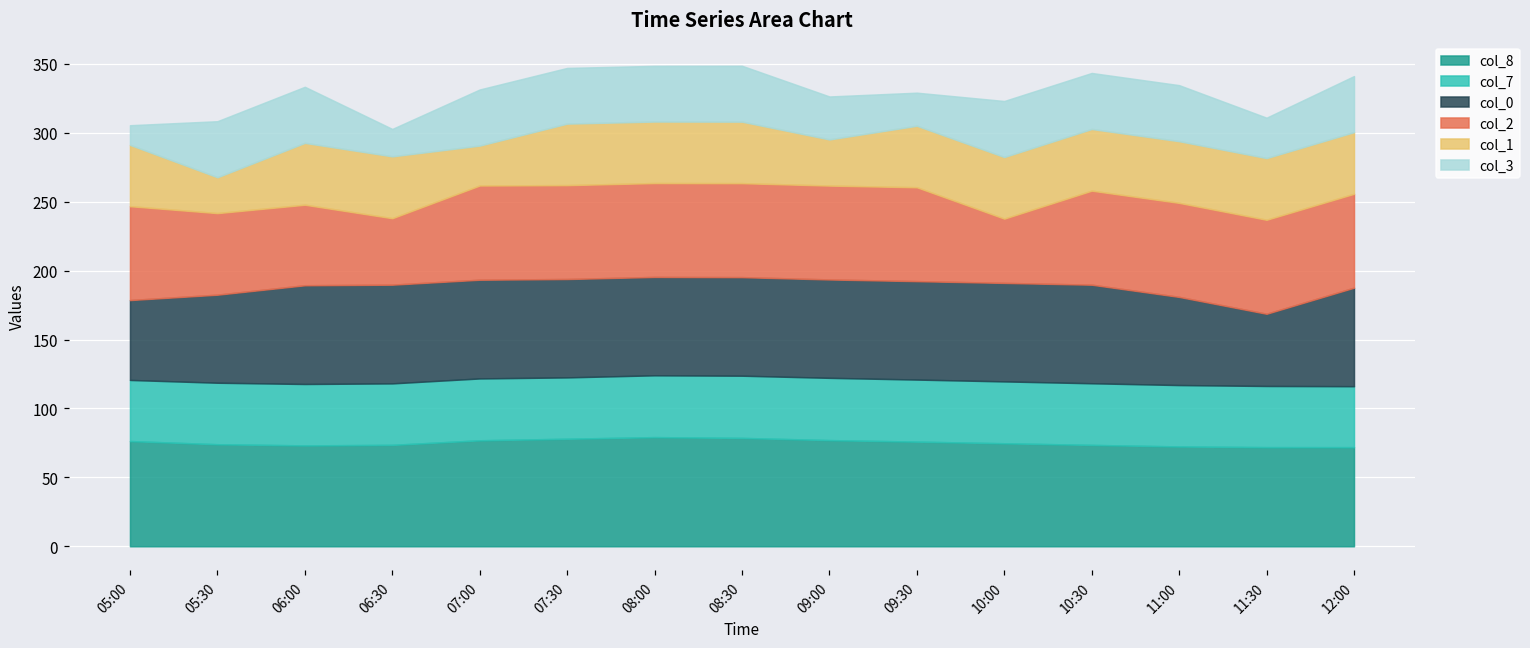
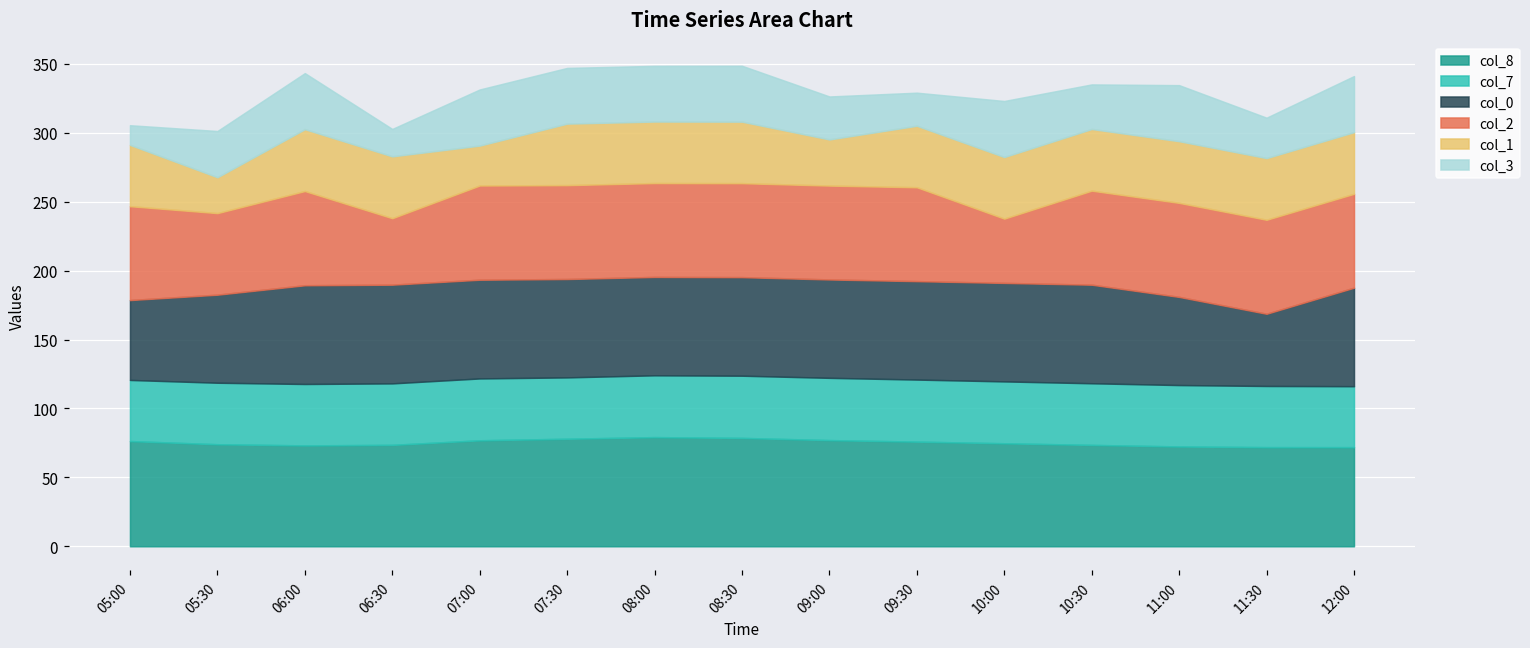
  {
    "col_0": {
      "05:00": 58,
      "05:30": 64,
      "06:00": 72,
      "06:30": 72,
      "07:00": 72,
      "07:30": 71,
      "08:00": 71,
      "08:30": 72,
      "09:00": 71,
      "09:30": 71,
      "10:00": 71,
      "10:30": 72,
      "11:00": 64,
      "11:30": 52,
      "12:00": 71
    },
    "col_2": {
      "05:00": 68,
      "05:30": 59,
-     "06:00": 58,
+     "06:00": 68,
      "06:30": 48,
      "07:00": 68,
      "07:30": 68,
      "08:00": 68,
      "08:30": 68,
      "09:00": 68,
      "09:30": 68,
      "10:00": 47,
      "10:30": 68,
      "11:00": 68,
      "11:30": 68,
      "12:00": 68
    },
    "col_1": {
      "05:00": 44,
      "05:30": 26,
      "06:00": 45,
      "06:30": 45,
      "07:00": 29,
      "07:30": 45,
      "08:00": 45,
      "08:30": 45,
      "09:00": 33,
      "09:30": 45,
      "10:00": 45,
      "10:30": 45,
      "11:00": 45,
      "11:30": 45,
      "12:00": 45
    },
    "col_3": {
      "05:00": 14,
-     "05:30": 41,
+     "05:30": 34,
      "06:00": 41,
      "06:30": 20,
      "07:00": 41,
      "07:30": 40,
      "08:00": 40,
      "08:30": 41,
      "09:00": 31,
      "09:30": 24,
      "10:00": 41,
-     "10:30": 41,
+     "10:30": 32,
      "11:00": 41,
      "11:30": 29,
      "12:00": 41
    }
  }
